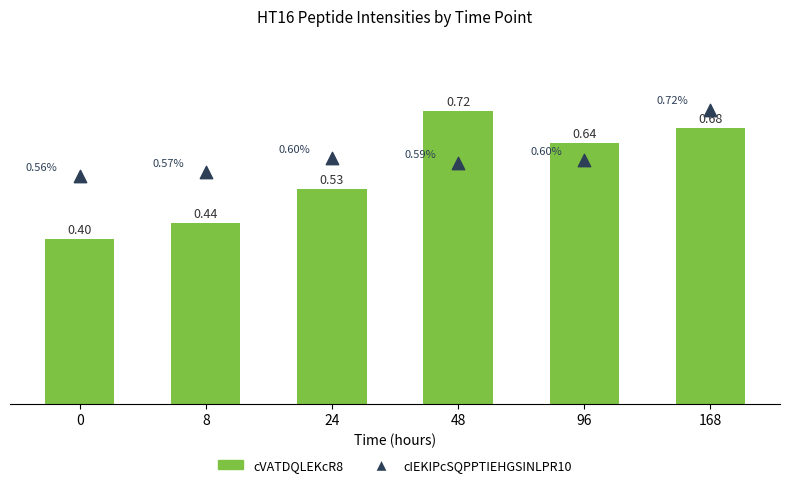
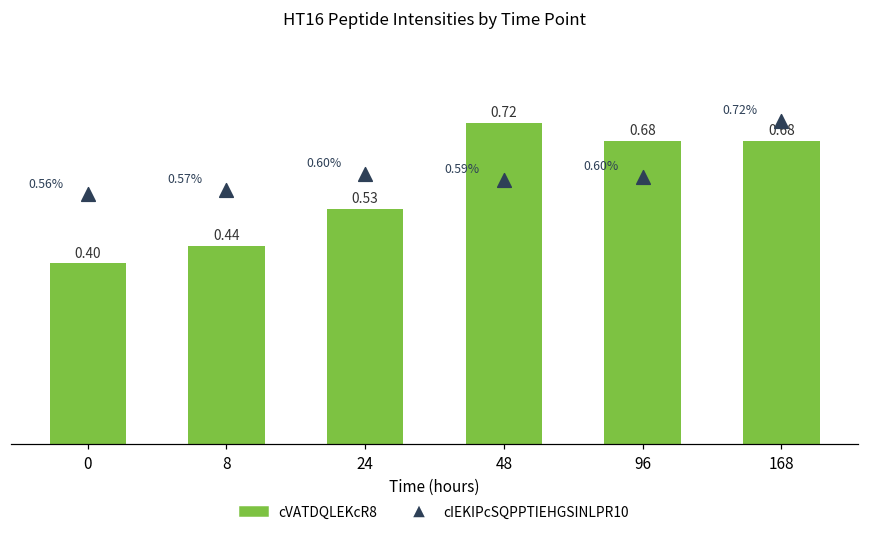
  {
    "cVATDQLEKcR8": {
      "0": 0.40,
      "8": 0.44,
      "24": 0.53,
      "48": 0.72,
-     "96": 0.64,
+     "96": 0.68,
      "168": 0.68
    }
  }
